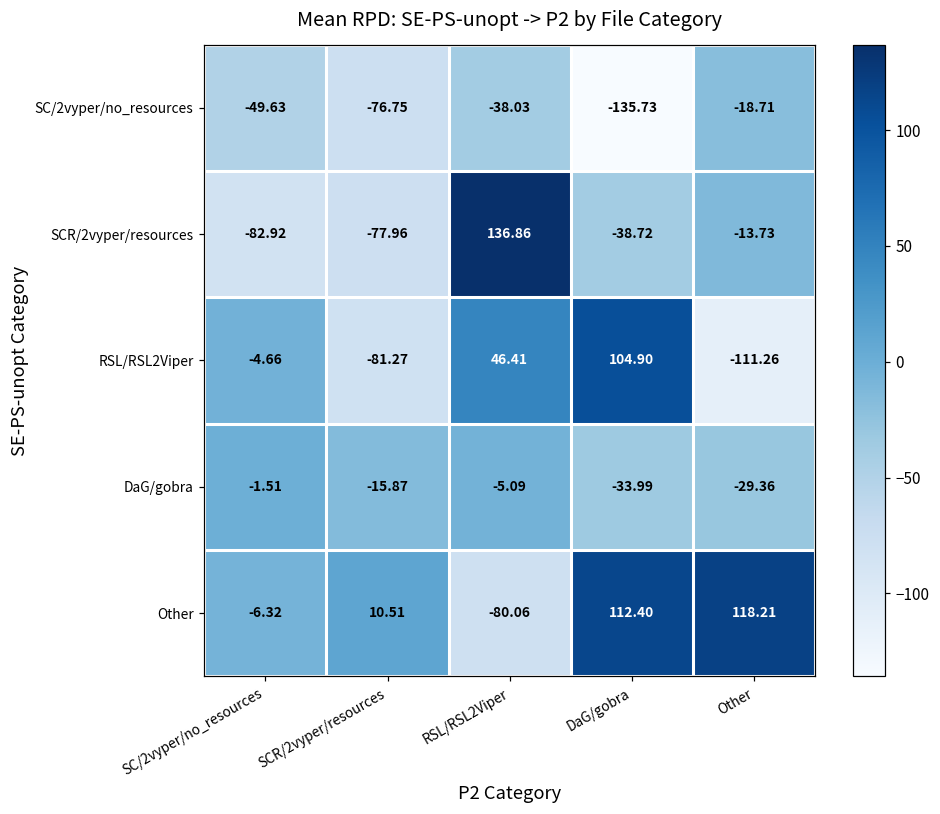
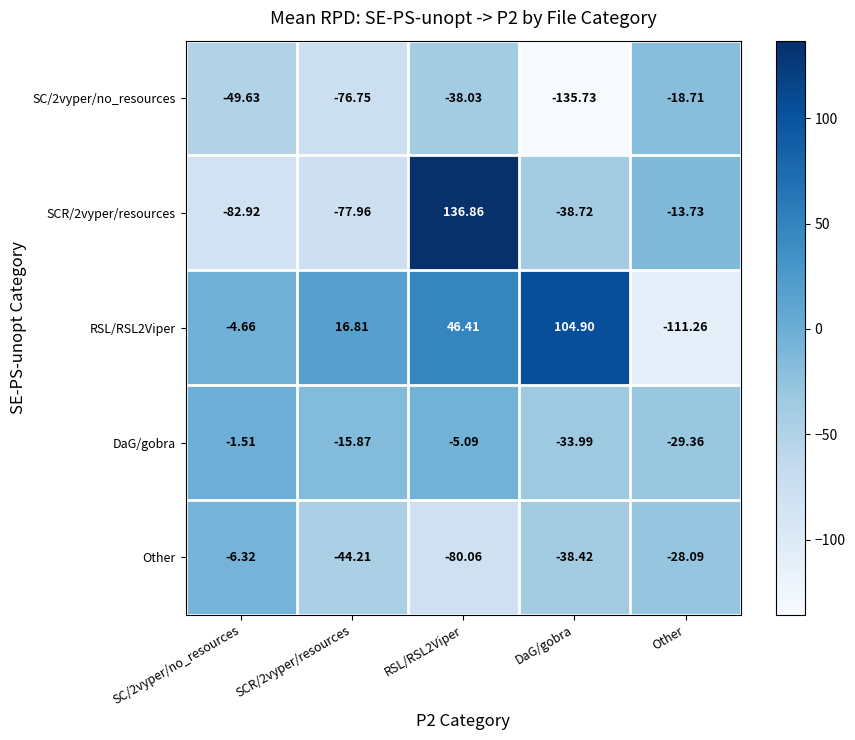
  {
    "SC/2vyper/no_resources": {
      "SC/2vyper/no_resources": -49.63,
      "SCR/2vyper/resources": -76.75,
      "RSL/RSL2Viper": -38.03,
      "DaG/gobra": -135.73,
      "Other": -18.71
    },
    "SCR/2vyper/resources": {
      "SC/2vyper/no_resources": -82.92,
      "SCR/2vyper/resources": -77.96,
      "RSL/RSL2Viper": 136.86,
      "DaG/gobra": -38.72,
      "Other": -13.73
    },
    "RSL/RSL2Viper": {
      "SC/2vyper/no_resources": -4.66,
-     "SCR/2vyper/resources": -81.27,
+     "SCR/2vyper/resources": 16.81,
      "RSL/RSL2Viper": 46.41,
      "DaG/gobra": 104.90,
      "Other": -111.26
    },
    "DaG/gobra": {
      "SC/2vyper/no_resources": -1.51,
      "SCR/2vyper/resources": -15.87,
      "RSL/RSL2Viper": -5.09,
      "DaG/gobra": -33.99,
      "Other": -29.36
    },
    "Other": {
      "SC/2vyper/no_resources": -6.32,
-     "SCR/2vyper/resources": 10.51,
+     "SCR/2vyper/resources": -44.21,
      "RSL/RSL2Viper": -80.06,
-     "DaG/gobra": 112.40,
-     "Other": 118.21
+     "DaG/gobra": -38.42,
+     "Other": -28.09
    }
  }
